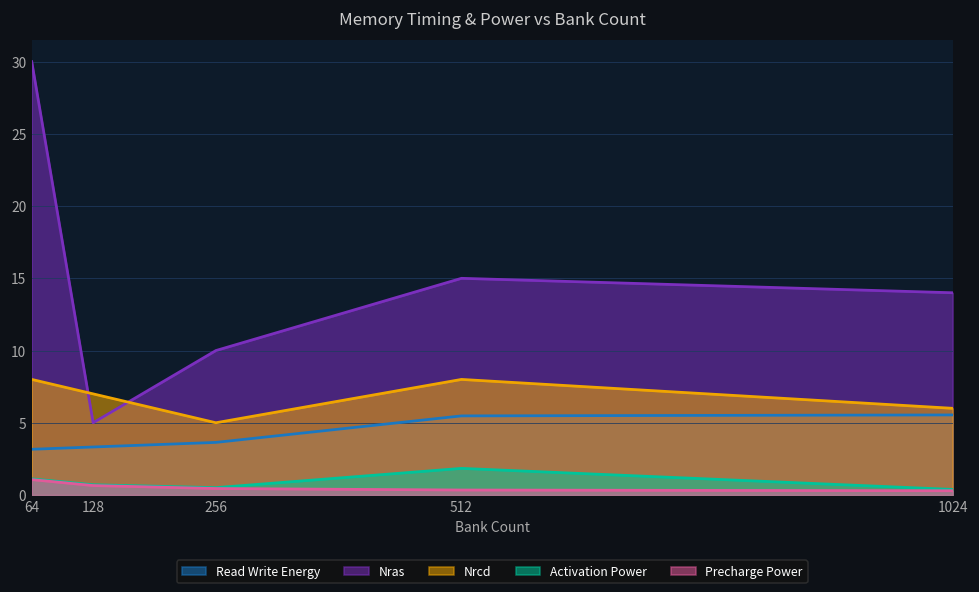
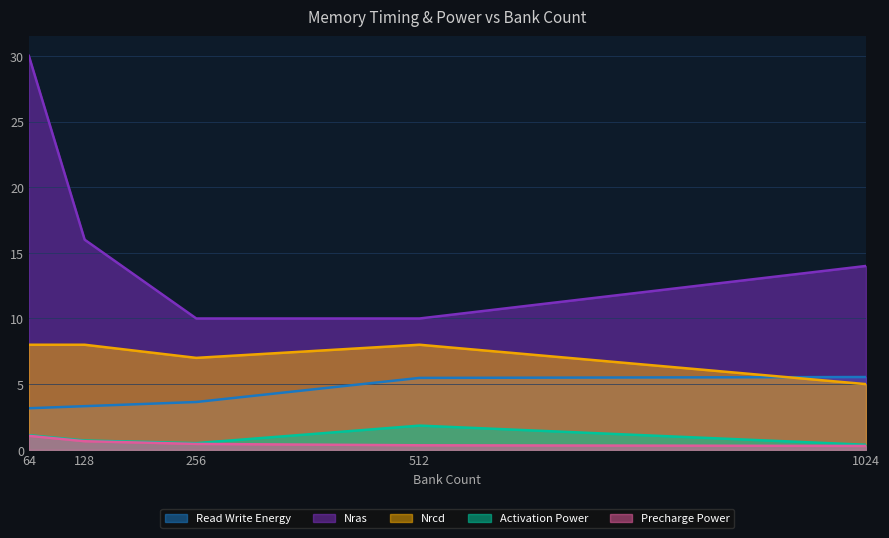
  {
    "Read Write Energy": {
      "64": 3,
      "128": 3.3,
      "256": 3.6,
      "512": 5.5,
      "1024": 5.5
    },
    "Nras": {
      "64": 30,
-     "128": 5,
+     "128": 16,
      "256": 10,
-     "512": 15,
+     "512": 10,
      "1024": 14
    },
    "Nrcd": {
      "64": 8,
-     "128": 7,
-     "256": 5,
+     "128": 8,
+     "256": 7,
      "512": 8,
-     "1024": 6
+     "1024": 5
    },
    "Activation Power": {
      "512": 2
    },
    "Precharge Power": {
      "512": 0.3
    }
  }
